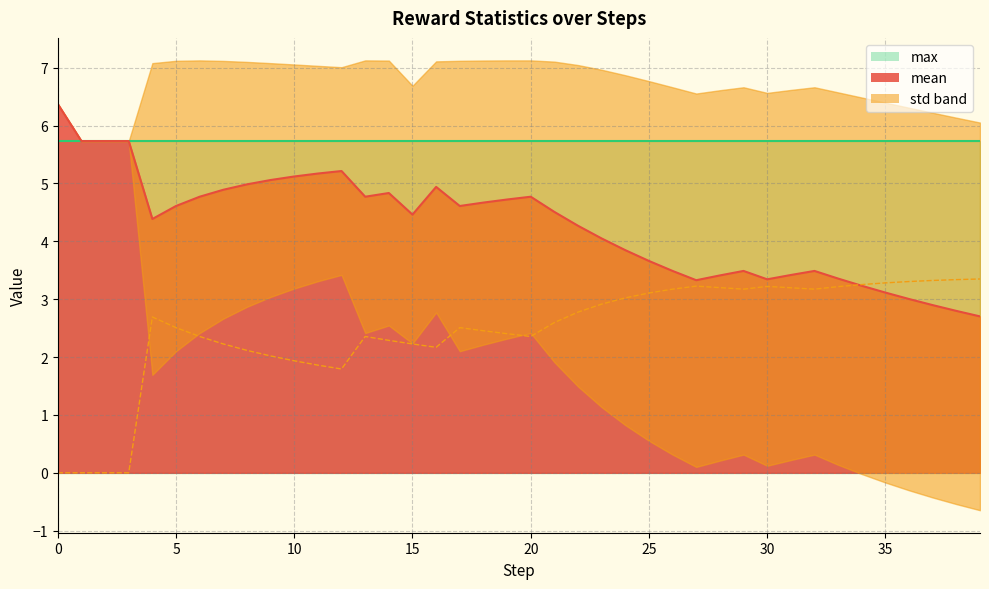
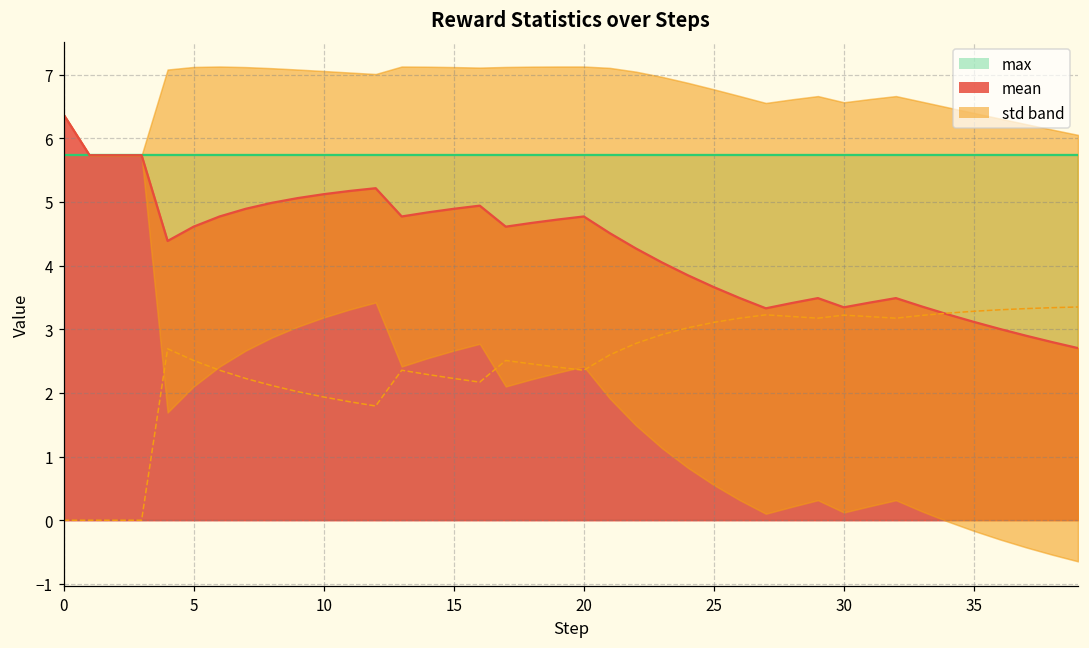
  {
    "max": {
      "0": 5.7,
      "5": 5.7,
      "10": 5.7,
      "15": 5.7,
      "20": 5.7,
      "25": 5.7,
      "30": 5.7,
      "35": 5.7
    },
    "mean": {
      "5": 4.6,
      "10": 5.1,
-     "15": 4.5,
+     "15": 4.9,
      "20": 4.8,
      "25": 3.7,
      "30": 3.3,
      "35": 3.1
    }
  }
